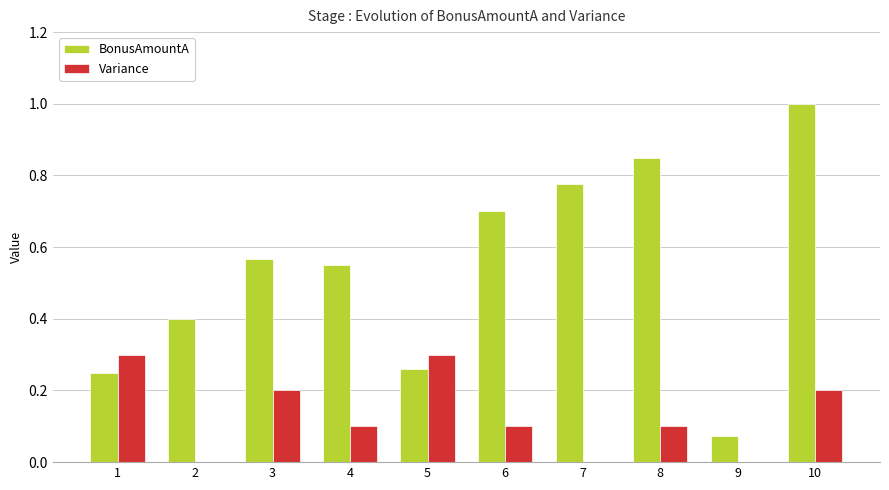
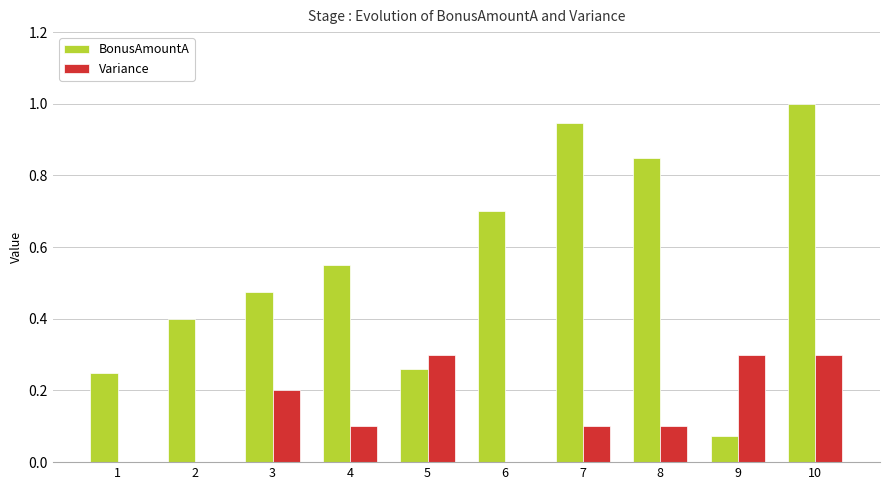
  {
    "BonusAmountA": {
      "1": 0.25,
      "2": 0.40,
-     "3": 0.57,
+     "3": 0.48,
      "4": 0.55,
      "5": 0.26,
      "6": 0.70,
-     "7": 0.78,
+     "7": 0.95,
      "8": 0.85,
      "9": 0.07,
      "10": 1.00
    },
    "Variance": {
-     "1": 0.3,
+     "1": 0.0,
      "2": 0.0,
      "3": 0.2,
      "4": 0.1,
      "5": 0.3,
-     "6": 0.1,
-     "7": 0.0,
+     "6": 0.0,
+     "7": 0.1,
      "8": 0.1,
-     "9": 0.0,
-     "10": 0.2
+     "9": 0.3,
+     "10": 0.3
    }
  }
